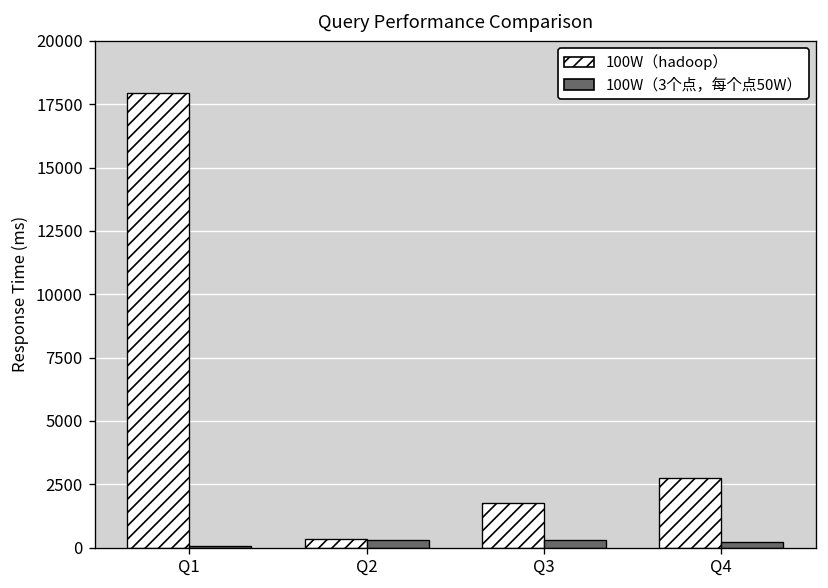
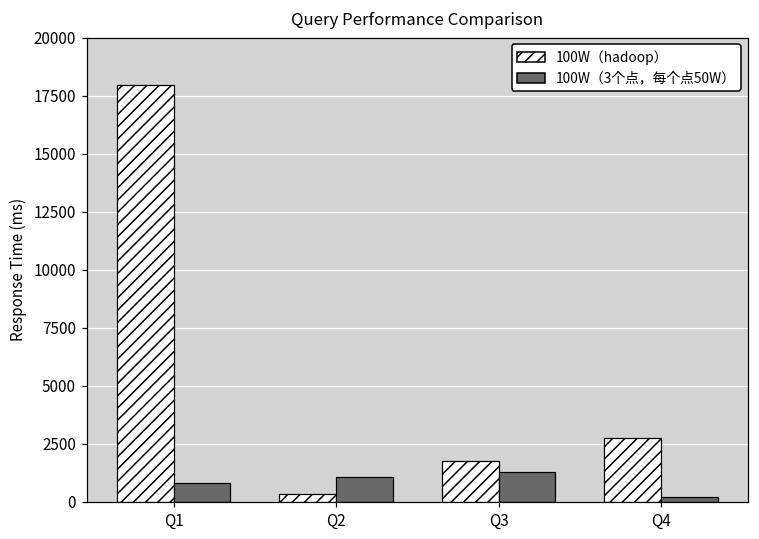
  {
    "100W（hadoop）": {
      "Q1": 18000,
      "Q2": 300,
      "Q3": 1800,
      "Q4": 2800
    },
    "100W（3个点，每个点50W）": {
-     "Q1": 100,
-     "Q2": 300,
-     "Q3": 300,
+     "Q1": 800,
+     "Q2": 1100,
+     "Q3": 1300,
      "Q4": 200
    }
  }
